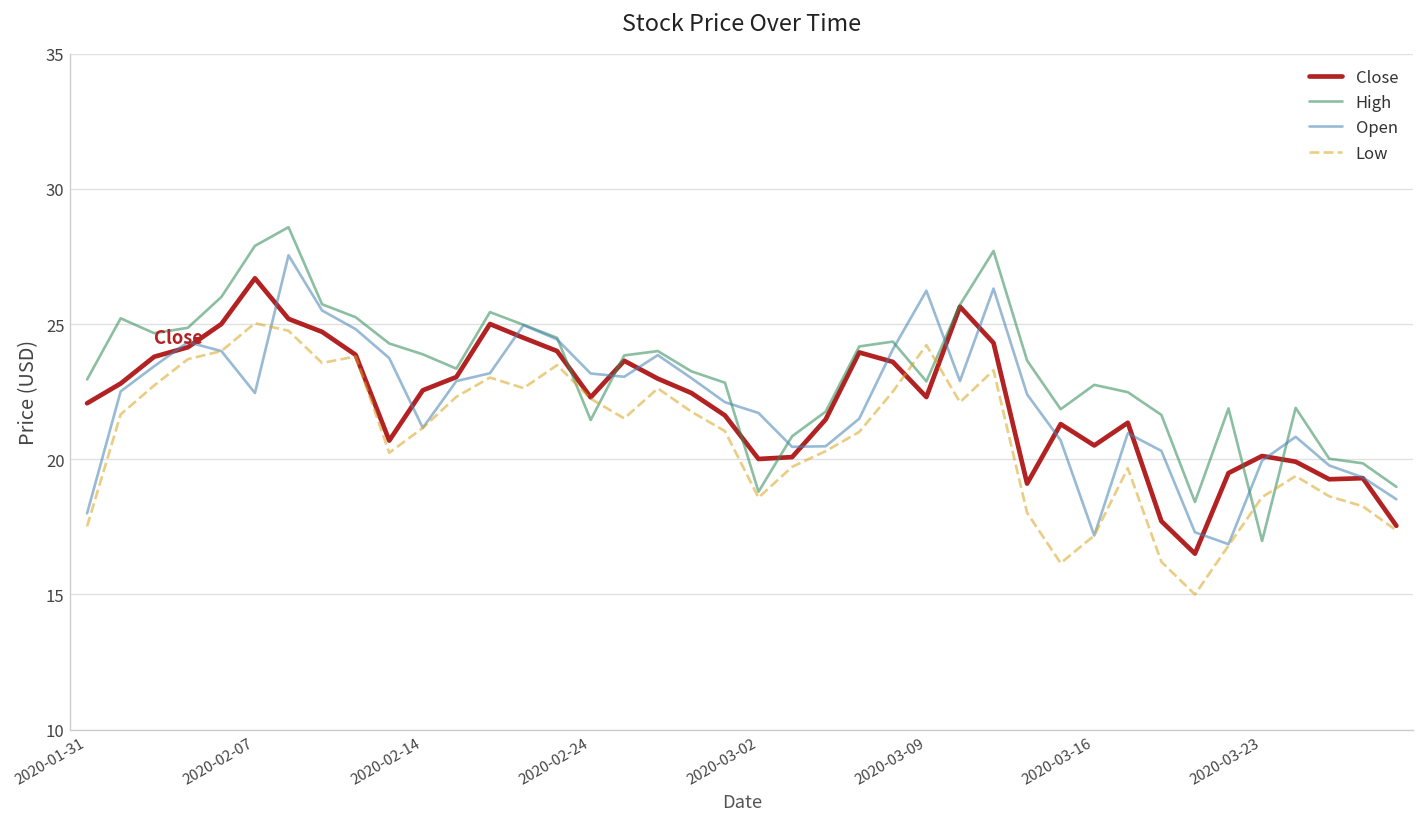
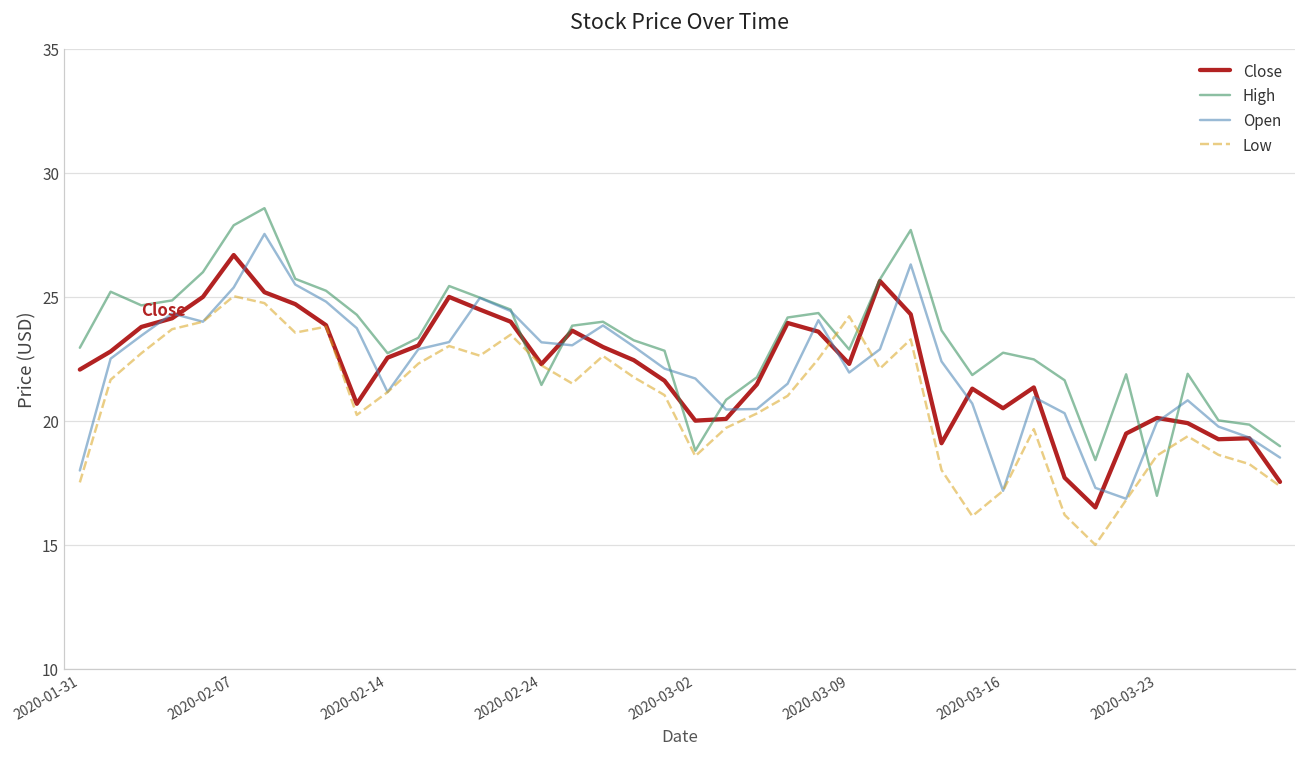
  {
    "Close": {
      "2020-01-31": 22.1,
      "2020-02-07": 26.7,
      "2020-02-14": 22.6,
      "2020-03-02": 20.0,
      "2020-03-09": 22.3,
      "2020-03-16": 20.5,
      "2020-03-23": 20.1
    },
    "High": {
      "2020-01-31": 23.0,
      "2020-02-07": 27.9,
-     "2020-02-14": 23.9,
+     "2020-02-14": 22.7,
      "2020-02-24": 21.5,
      "2020-03-02": 18.8,
      "2020-03-09": 22.9,
      "2020-03-16": 22.8,
      "2020-03-23": 17.0
    },
    "Open": {
      "2020-01-31": 18.0,
-     "2020-02-07": 22.5,
+     "2020-02-07": 25.4,
      "2020-02-24": 23.2,
      "2020-03-02": 21.7,
-     "2020-03-09": 26.2,
+     "2020-03-09": 22.0,
      "2020-03-23": 20.0
    },
    "Low": {
      "2020-01-31": 17.5,
      "2020-02-07": 25.0,
      "2020-03-02": 18.6,
      "2020-03-09": 24.2,
      "2020-03-23": 18.6
    }
  }
